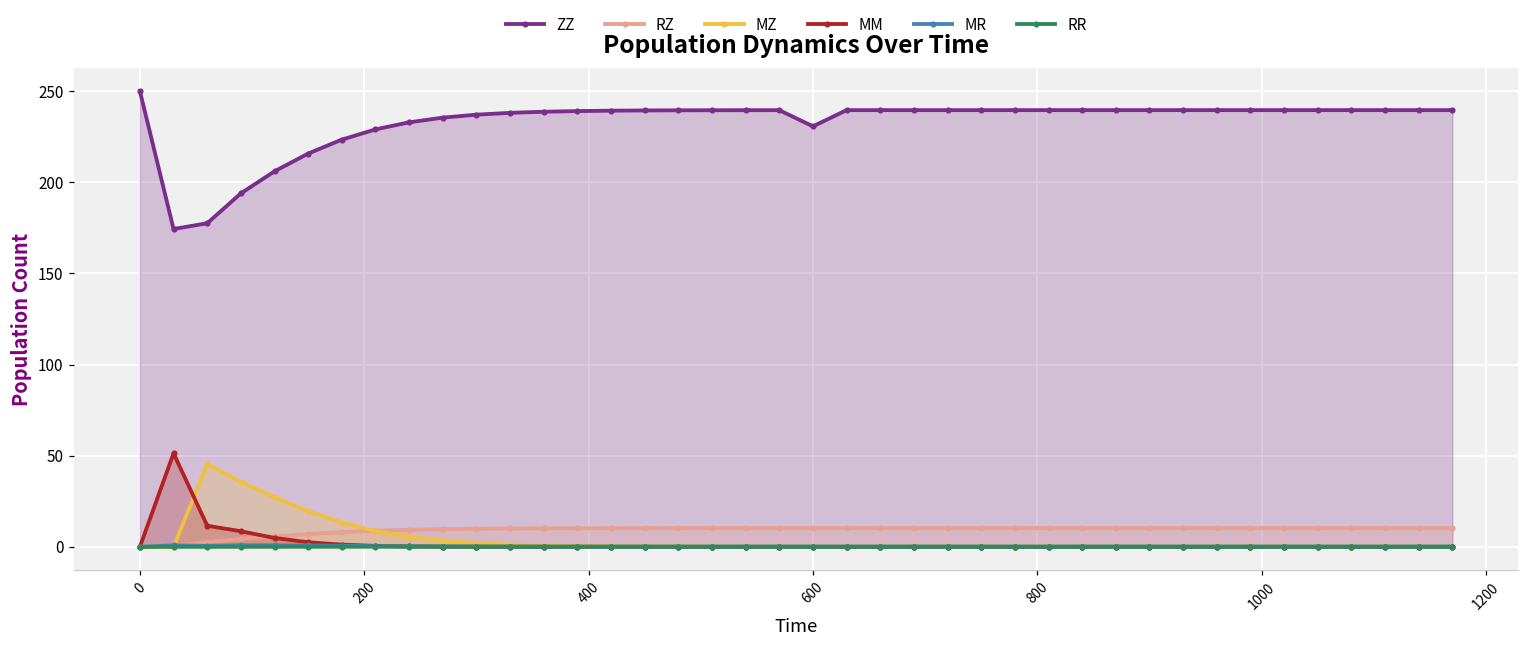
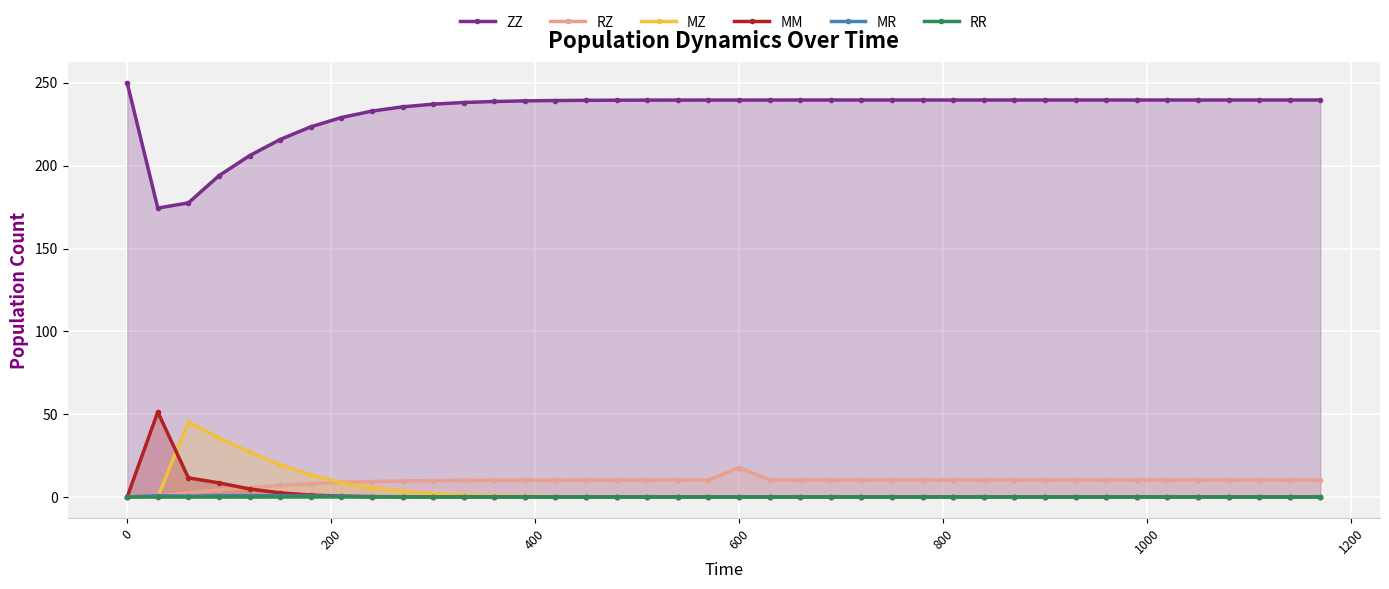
  {
    "ZZ": {
      "0": 250,
-     "600": 231
+     "600": 240
    },
    "RZ": {
-     "600": 10
+     "600": 18
    }
  }
